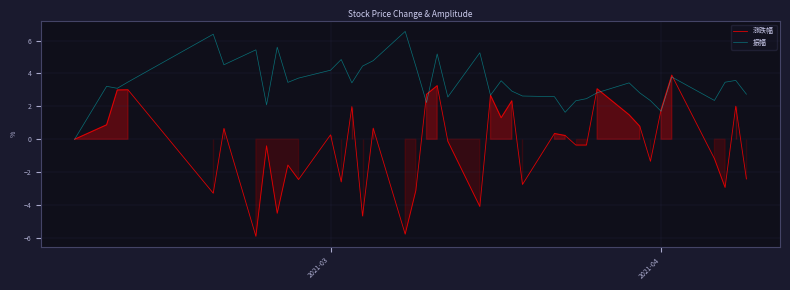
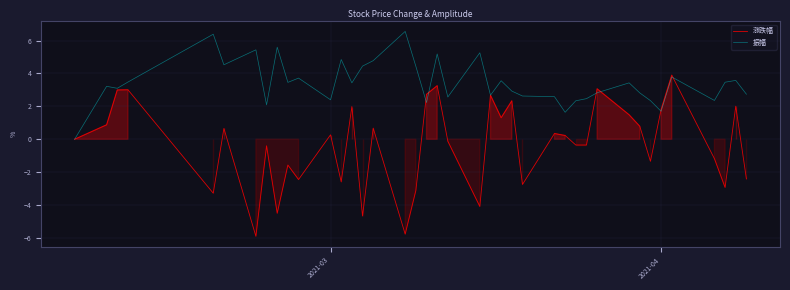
  {
    "涨跌幅": {
      "2021-03": 0.3
    },
    "振幅": {
-     "2021-03": 4.2
+     "2021-03": 2.4
    }
  }
